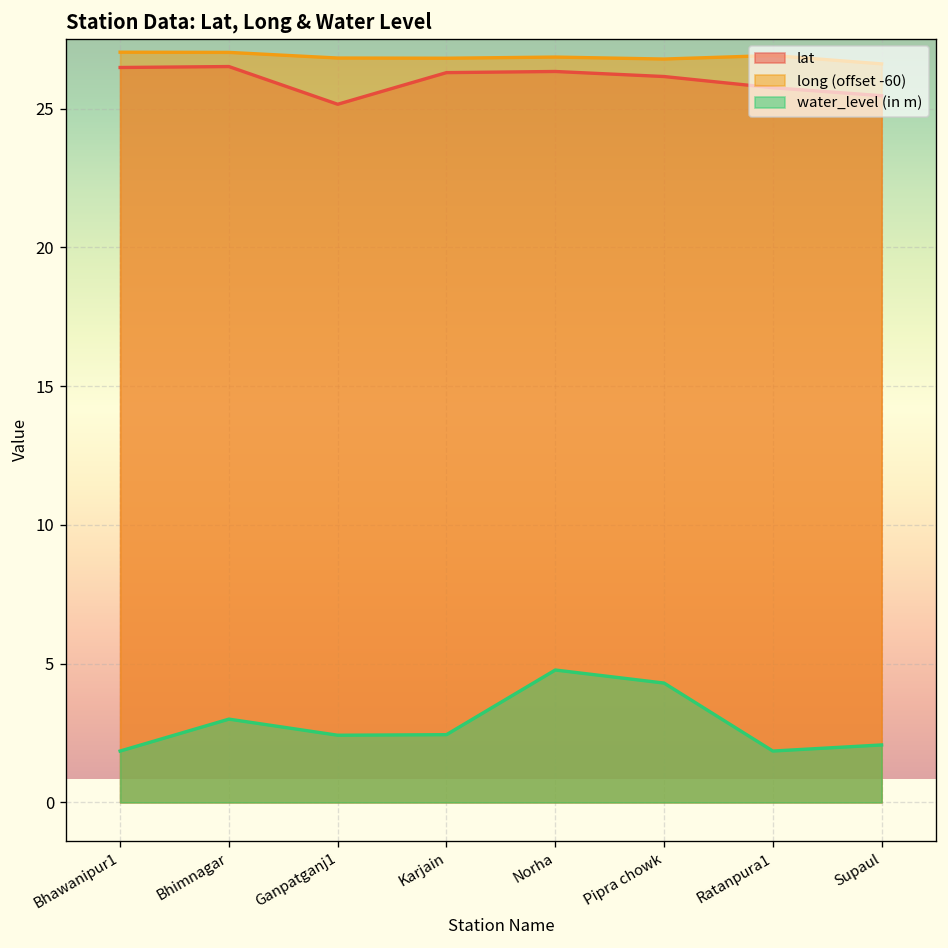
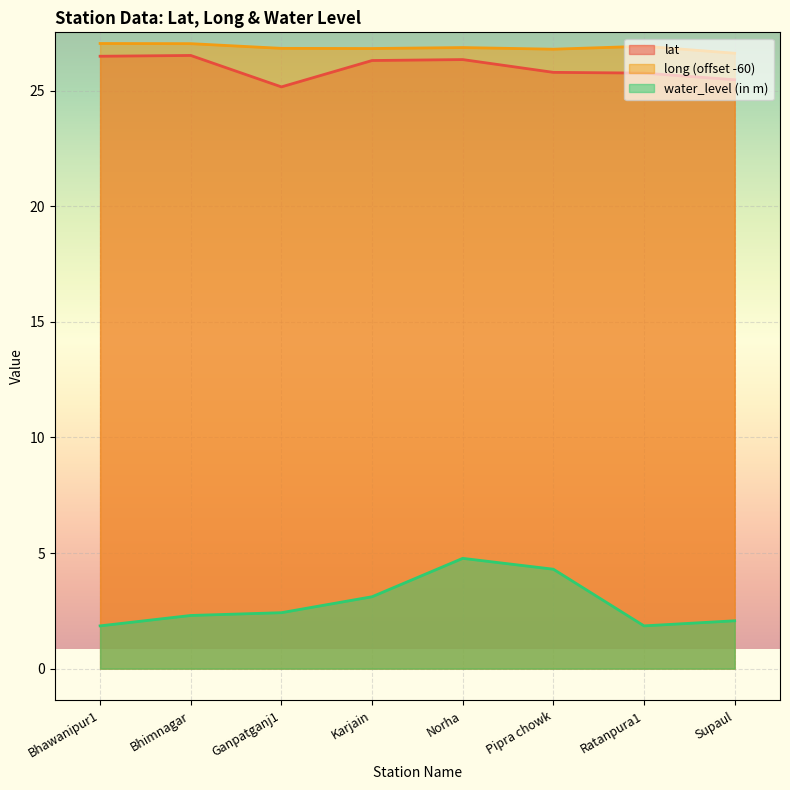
  {
    "lat": {
      "Bhawanipur1": 26.5,
      "Bhimnagar": 26.5,
      "Ganpatganj1": 25.2,
      "Karjain": 26.3,
      "Norha": 26.3,
-     "Pipra chowk": 26.2
+     "Pipra chowk": 25.8
    },
    "long (offset -60)": {
      "Bhawanipur1": 27.0,
      "Bhimnagar": 27.0,
      "Ganpatganj1": 26.8,
      "Karjain": 26.8,
      "Norha": 26.9,
      "Pipra chowk": 26.8
    },
    "water_level (in m)": {
      "Bhawanipur1": 1.9,
-     "Bhimnagar": 3.0,
+     "Bhimnagar": 2.3,
      "Ganpatganj1": 2.4,
-     "Karjain": 2.4,
+     "Karjain": 3.1,
      "Norha": 4.8,
      "Pipra chowk": 4.3,
      "Ratanpura1": 1.9,
      "Supaul": 2.1
    }
  }
